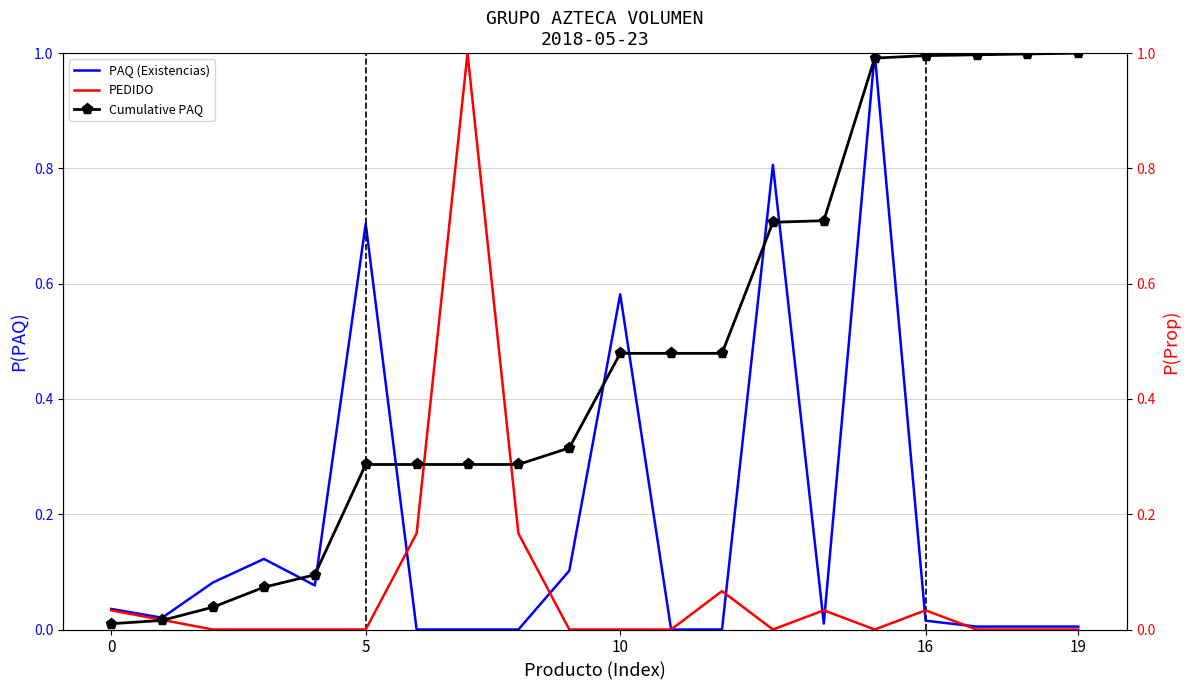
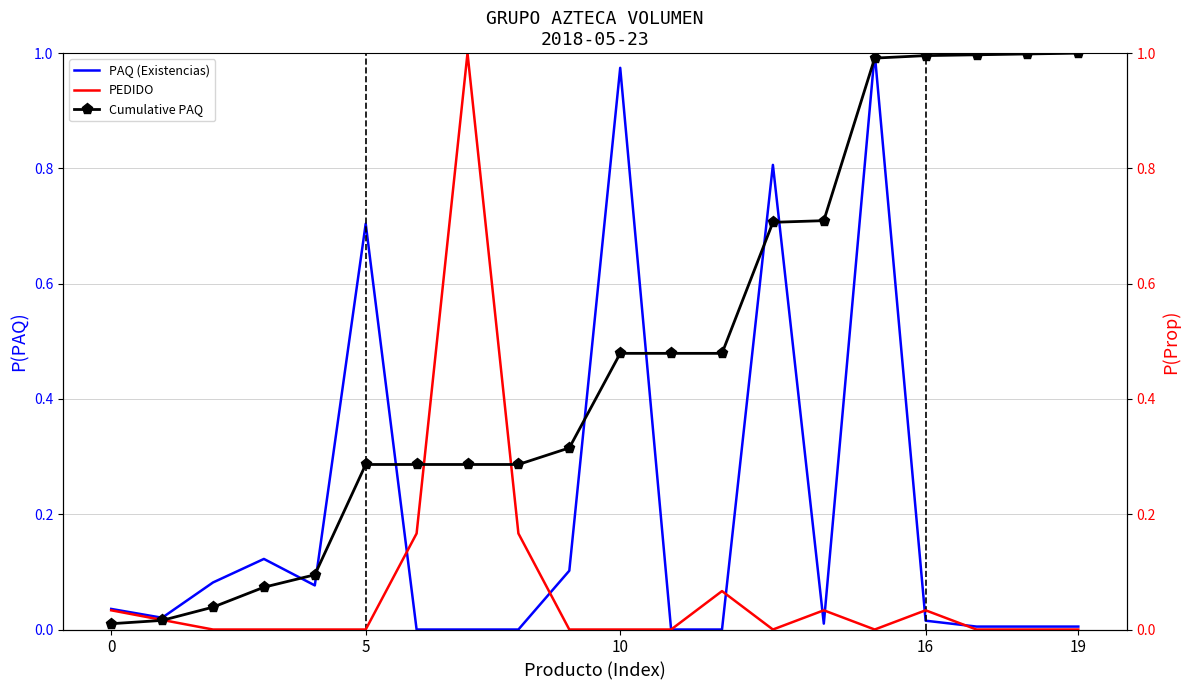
  {
    "PAQ (Existencias)": {
      "0": 0.04,
      "5": 0.70,
-     "10": 0.58,
+     "10": 0.97,
      "16": 0.02,
      "19": 0.01
    },
    "PEDIDO": {
      "0": 0.03,
      "5": 0.00,
      "10": 0.00,
      "16": 0.03,
      "19": 0.00
    },
    "Cumulative PAQ": {
      "0": 0.01,
      "5": 0.29,
      "10": 0.48,
      "16": 1.00,
      "19": 1.00
    }
  }
